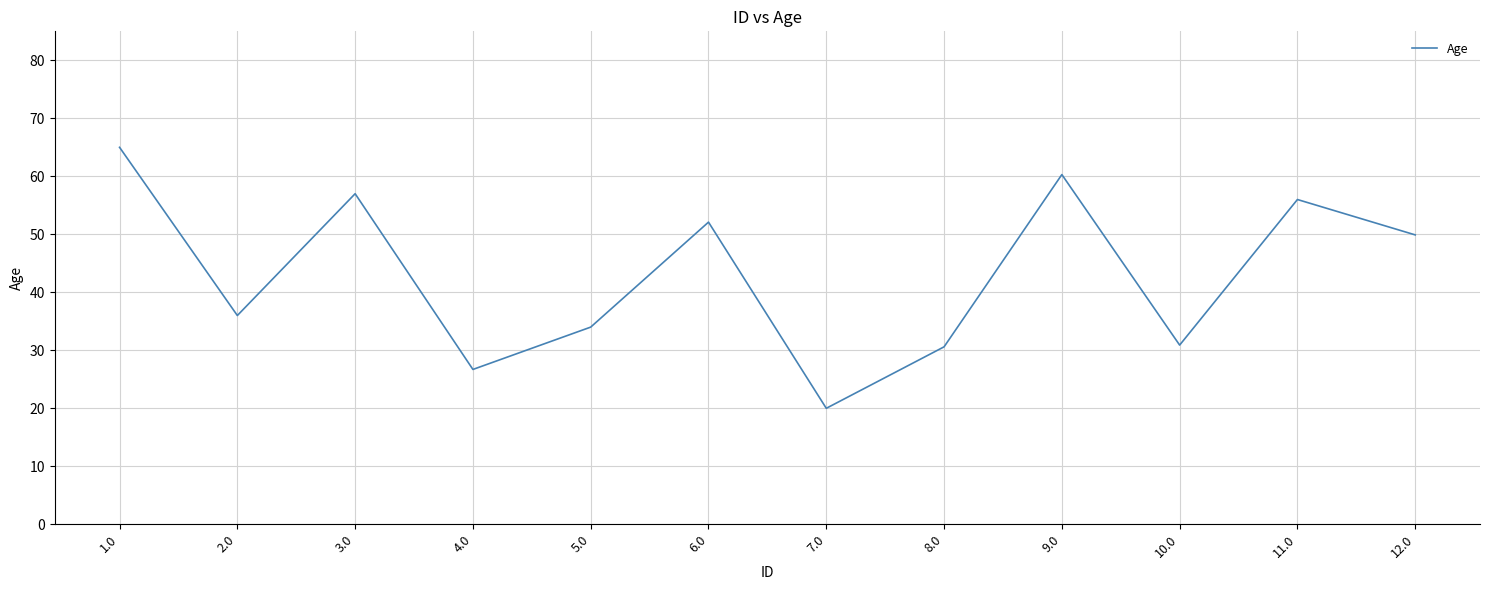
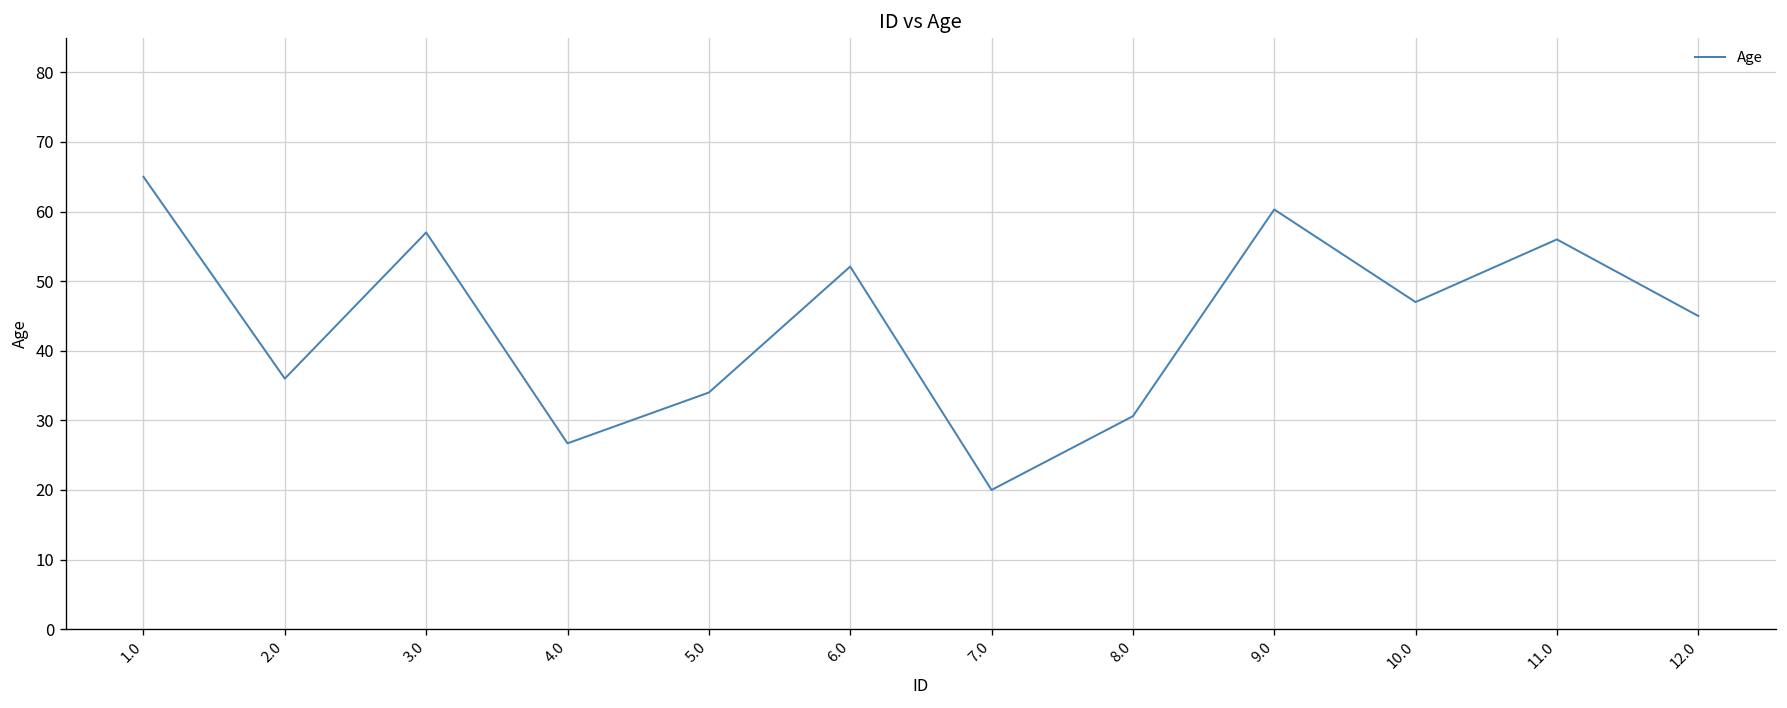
  {
    "1.0": 65,
    "2.0": 36,
    "3.0": 57,
    "4.0": 27,
    "5.0": 34,
    "6.0": 52,
    "7.0": 20,
    "8.0": 31,
    "9.0": 60,
-   "10.0": 31,
+   "10.0": 47,
    "11.0": 56,
-   "12.0": 50
+   "12.0": 45
  }
